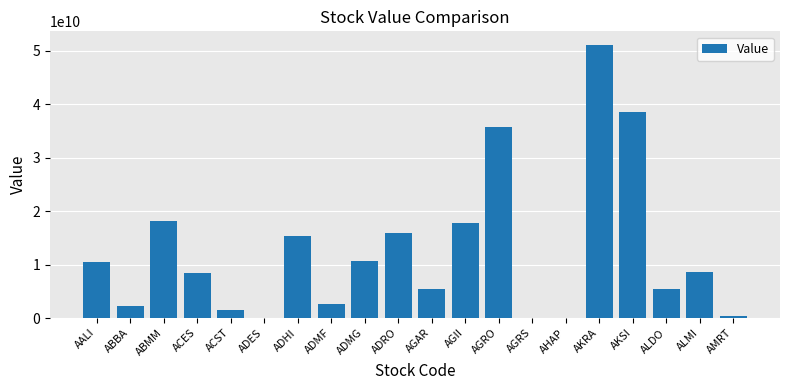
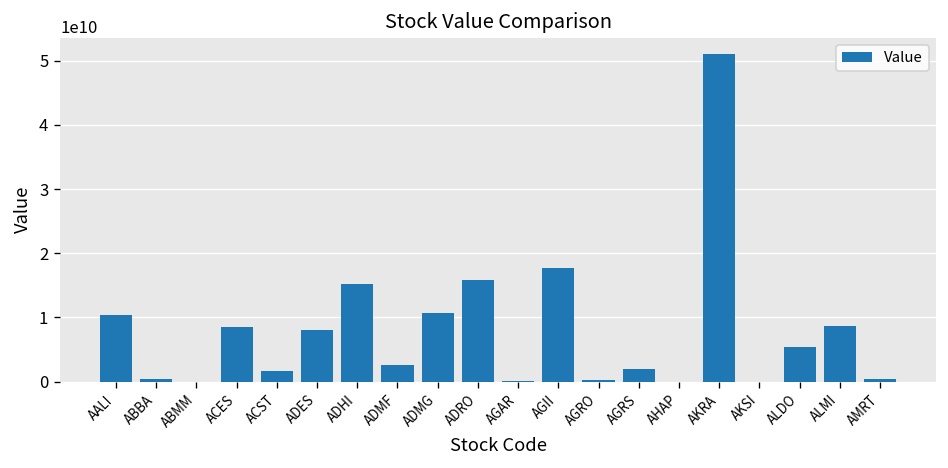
  {
    "AALI": 10000000000,
-   "ABBA": 2000000000,
-   "ABMM": 18000000000,
+   "ABBA": 0,
+   "ABMM": 0,
    "ACES": 8000000000,
    "ACST": 2000000000,
-   "ADES": 0,
+   "ADES": 8000000000,
    "ADHI": 15000000000,
    "ADMF": 3000000000,
    "ADMG": 11000000000,
    "ADRO": 16000000000,
-   "AGAR": 5000000000,
+   "AGAR": 0,
    "AGII": 18000000000,
-   "AGRO": 36000000000,
-   "AGRS": 0,
+   "AGRO": 0,
+   "AGRS": 2000000000,
    "AKRA": 51000000000,
-   "AKSI": 38000000000,
+   "AKSI": 0,
    "ALDO": 5000000000,
    "ALMI": 9000000000
  }
